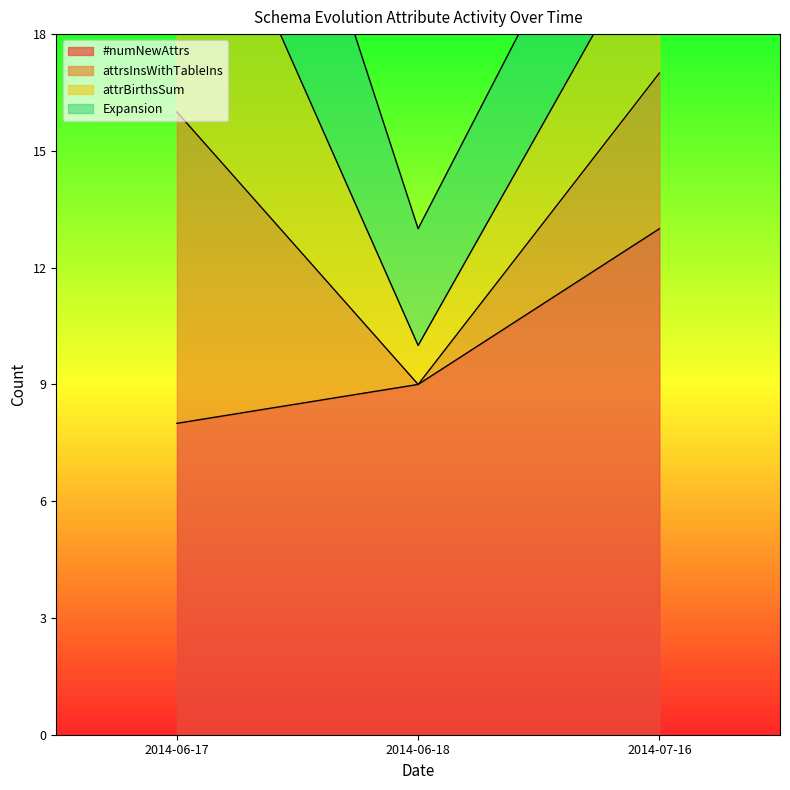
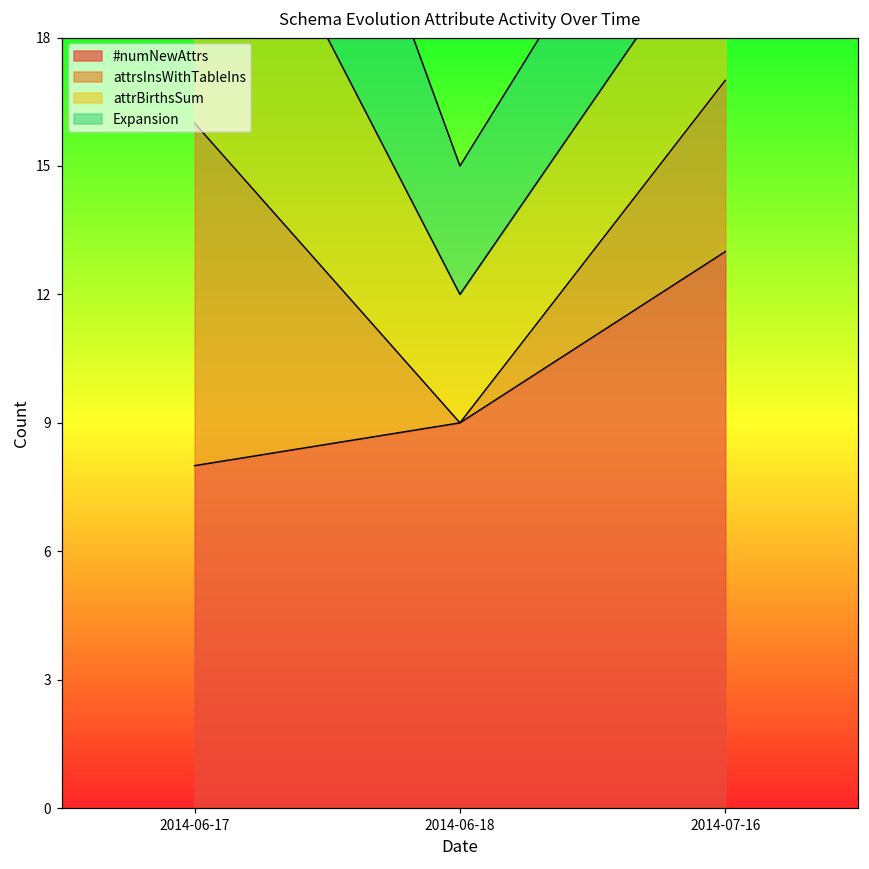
  {
    "attrBirthsSum": {
-     "2014-06-18": 1
+     "2014-06-18": 3
    },
    "Expansion": {
      "2014-06-18": 3
    }
  }
